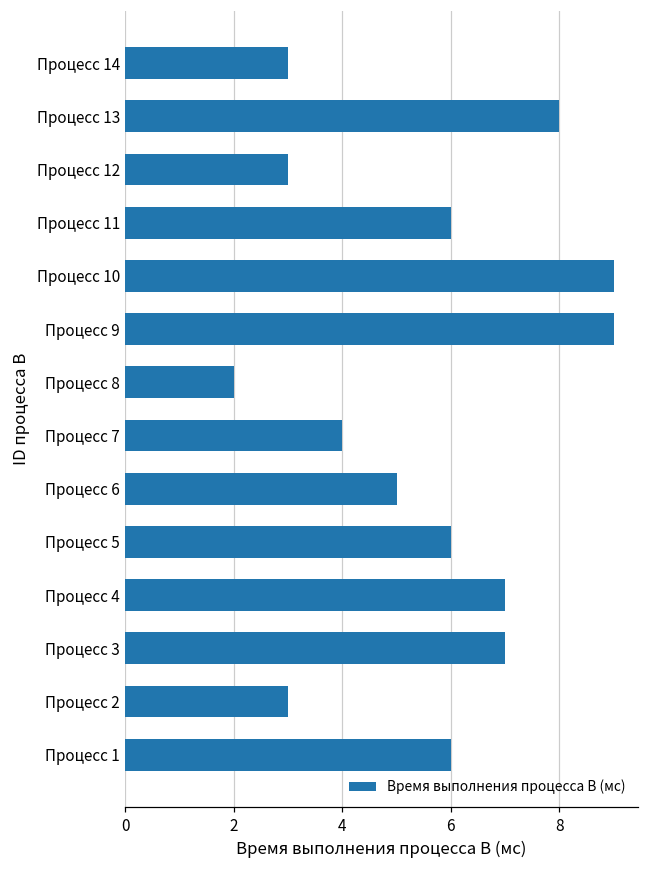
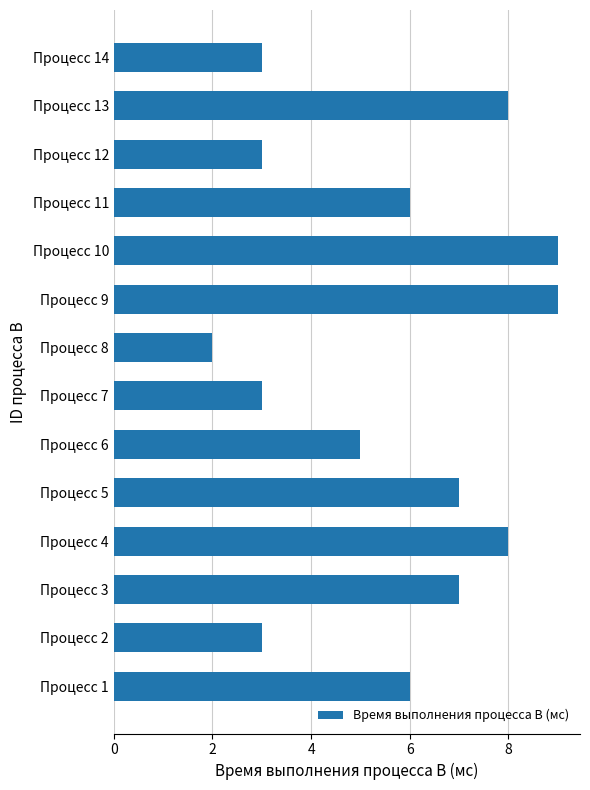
  {
    "Процесс 14": 3,
    "Процесс 13": 8,
    "Процесс 12": 3,
    "Процесс 11": 6,
    "Процесс 10": 9,
    "Процесс 9": 9,
    "Процесс 8": 2,
-   "Процесс 7": 4,
+   "Процесс 7": 3,
    "Процесс 6": 5,
-   "Процесс 5": 6,
-   "Процесс 4": 7,
+   "Процесс 5": 7,
+   "Процесс 4": 8,
    "Процесс 3": 7,
    "Процесс 2": 3,
    "Процесс 1": 6
  }
